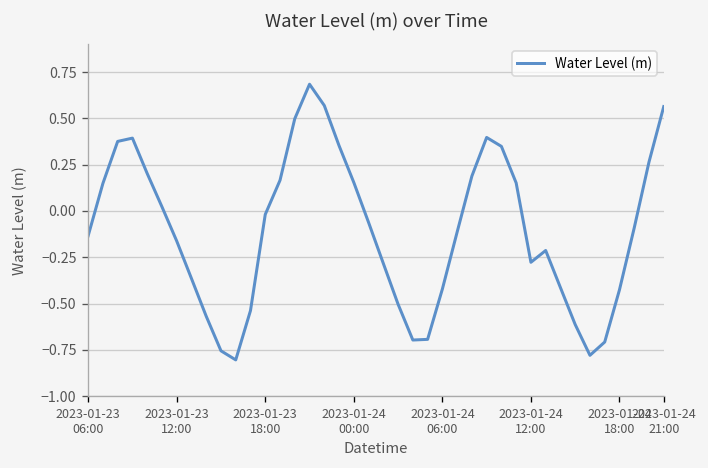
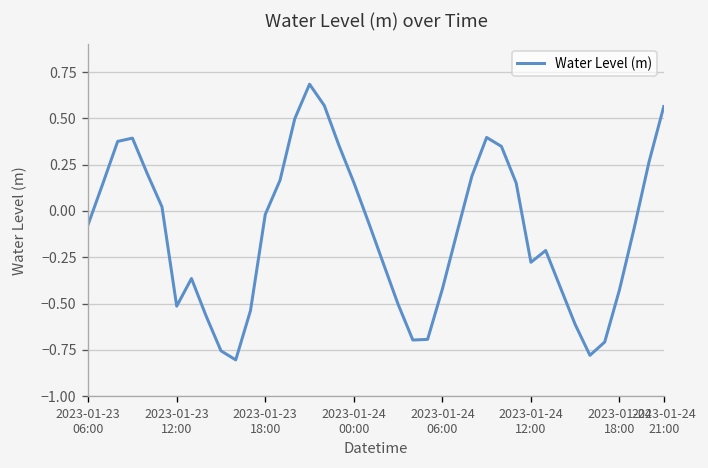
  {
-   "2023-01-23 06:00": -0.13,
-   "2023-01-23 12:00": -0.16,
+   "2023-01-23 06:00": -0.07,
+   "2023-01-23 12:00": -0.51,
    "2023-01-23 18:00": -0.02,
    "2023-01-24 00:00": 0.15,
    "2023-01-24 06:00": -0.42,
    "2023-01-24 12:00": -0.28
  }
